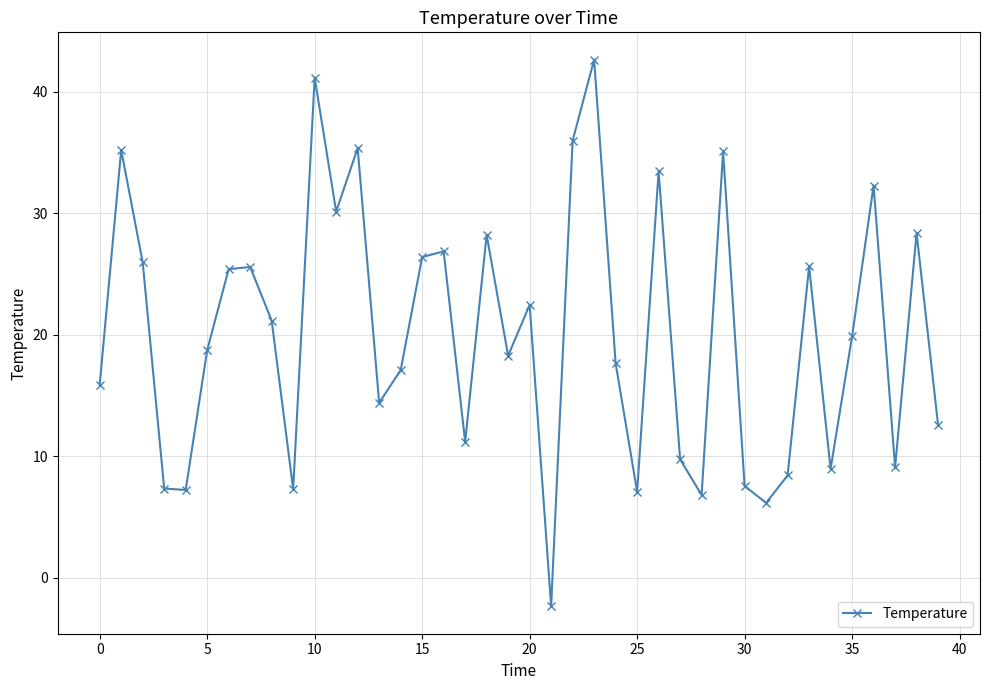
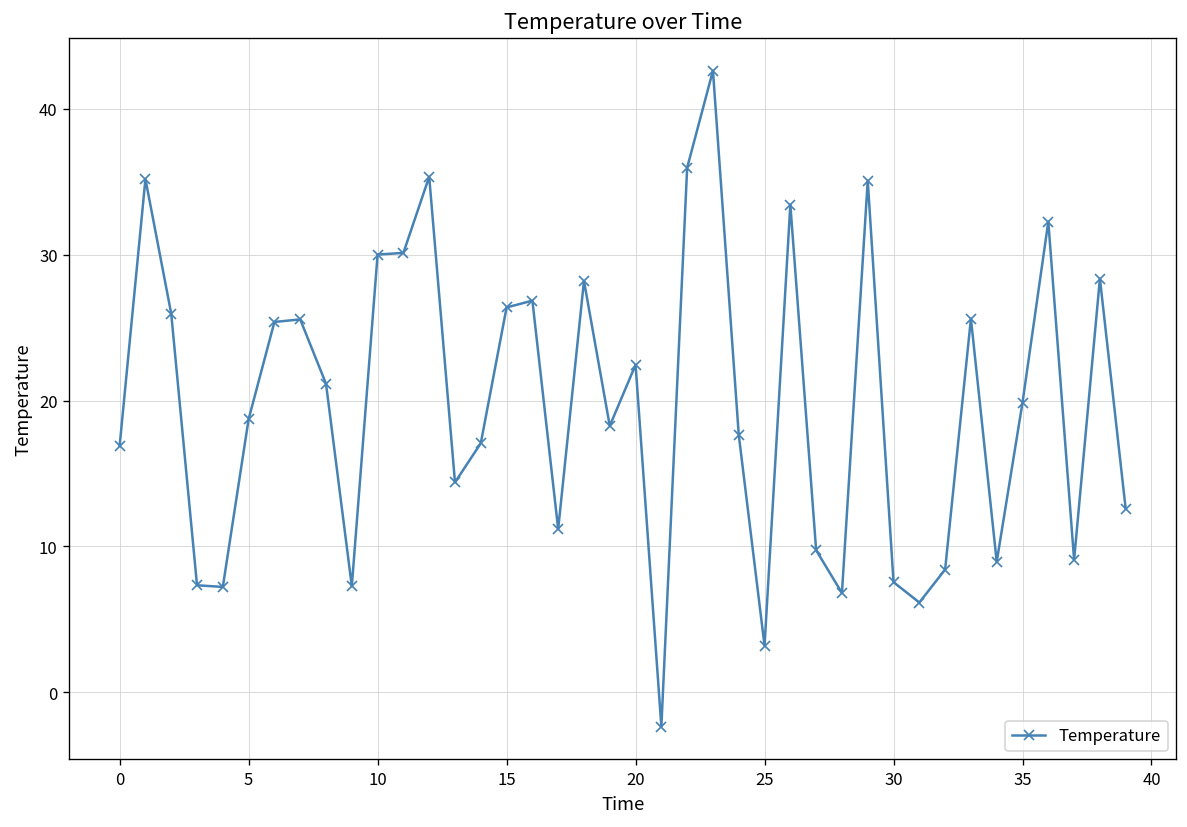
  {
-   "0": 15.9,
+   "0": 16.9,
    "5": 18.7,
-   "10": 41.2,
+   "10": 30.0,
    "15": 26.4,
    "20": 22.5,
-   "25": 7.1,
+   "25": 3.2,
    "30": 7.5,
    "35": 19.9
  }
